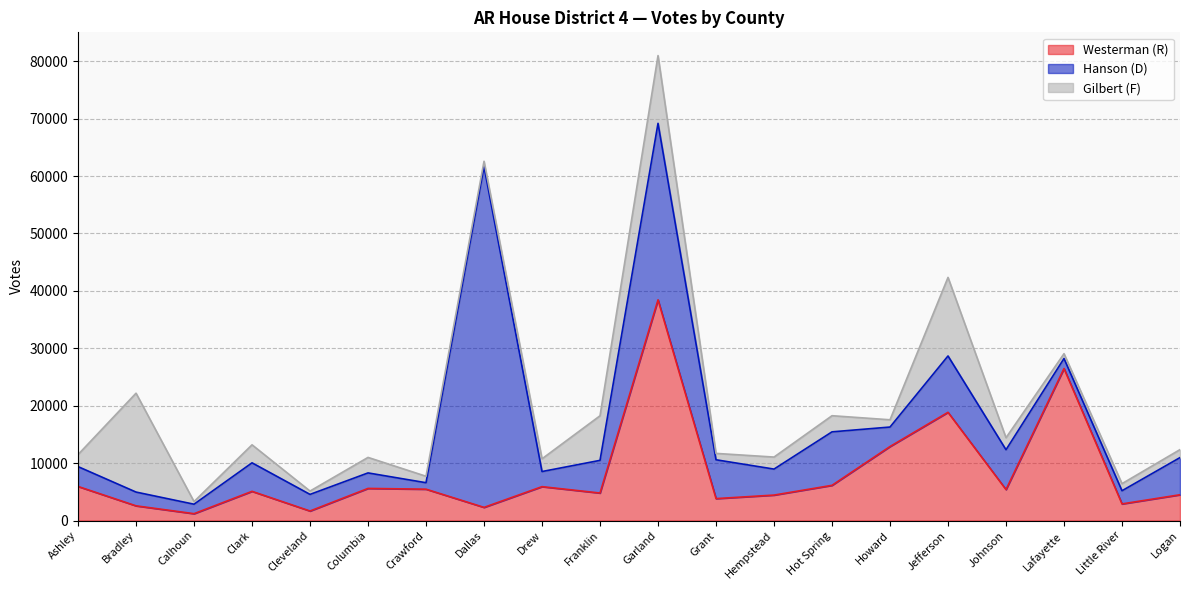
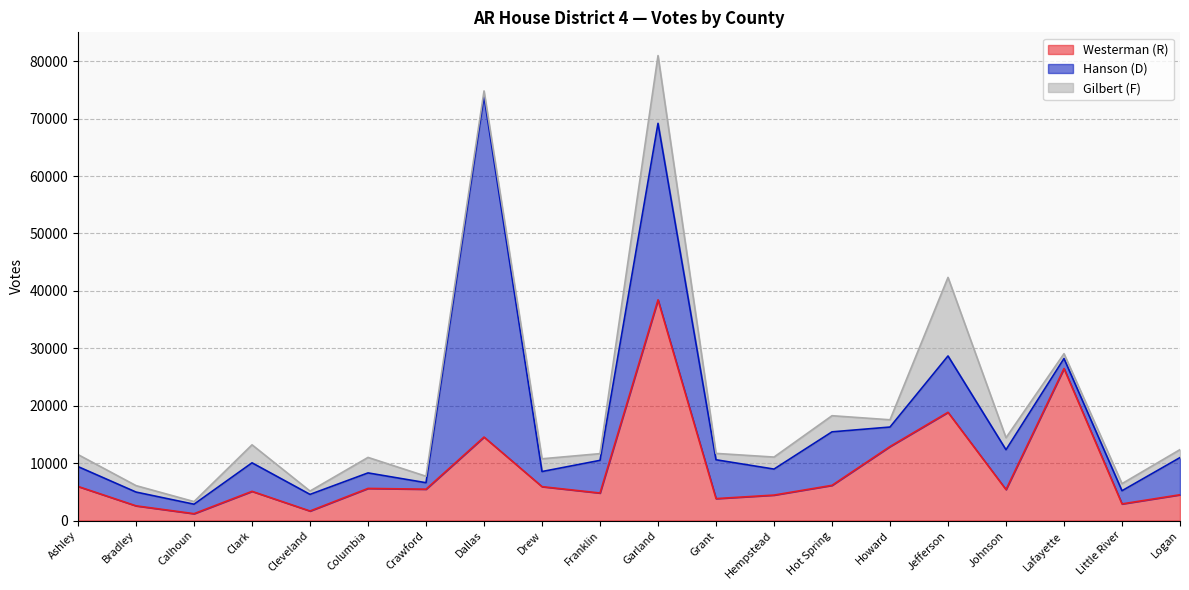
  {
    "Westerman (R)": {
      "Ashley": 6000,
      "Bradley": 3000,
      "Calhoun": 1000,
      "Clark": 5000,
      "Cleveland": 2000,
      "Columbia": 6000,
      "Crawford": 5000,
-     "Dallas": 2000,
+     "Dallas": 15000,
      "Drew": 6000,
      "Franklin": 5000,
      "Garland": 38000,
      "Grant": 4000,
      "Hempstead": 4000,
      "Hot Spring": 6000,
      "Howard": 13000,
      "Jefferson": 19000,
      "Johnson": 5000,
      "Lafayette": 26000,
      "Little River": 3000,
      "Logan": 4000
    },
    "Hanson (D)": {
      "Ashley": 3000,
      "Bradley": 2000,
      "Calhoun": 2000,
      "Clark": 5000,
      "Cleveland": 3000,
      "Columbia": 3000,
      "Crawford": 1000,
      "Dallas": 59000,
      "Drew": 3000,
      "Franklin": 6000,
      "Garland": 31000,
      "Grant": 7000,
      "Hempstead": 5000,
      "Hot Spring": 9000,
      "Howard": 3000,
      "Jefferson": 10000,
      "Johnson": 7000,
      "Lafayette": 2000,
      "Little River": 2000,
      "Logan": 6000
    },
    "Gilbert (F)": {
      "Ashley": 2000,
-     "Bradley": 17000,
+     "Bradley": 1000,
      "Calhoun": 0,
      "Clark": 3000,
      "Cleveland": 1000,
      "Columbia": 3000,
      "Crawford": 1000,
      "Dallas": 1000,
      "Drew": 2000,
-     "Franklin": 8000,
+     "Franklin": 1000,
      "Garland": 12000,
      "Grant": 1000,
      "Hempstead": 2000,
      "Hot Spring": 3000,
      "Howard": 1000,
      "Jefferson": 14000,
      "Johnson": 2000,
      "Lafayette": 1000,
      "Little River": 1000,
      "Logan": 1000
    }
  }
